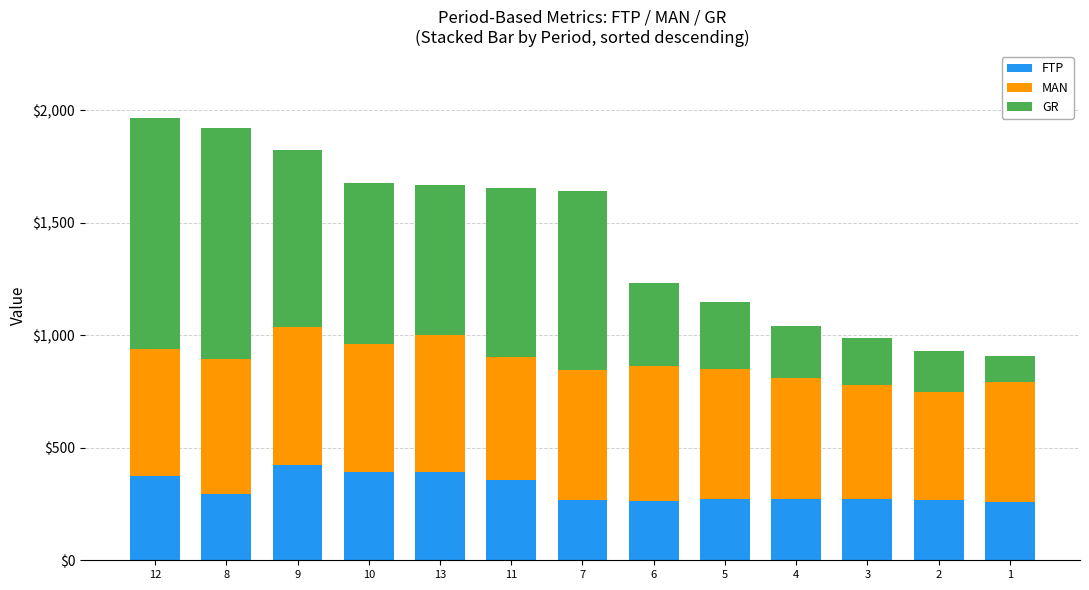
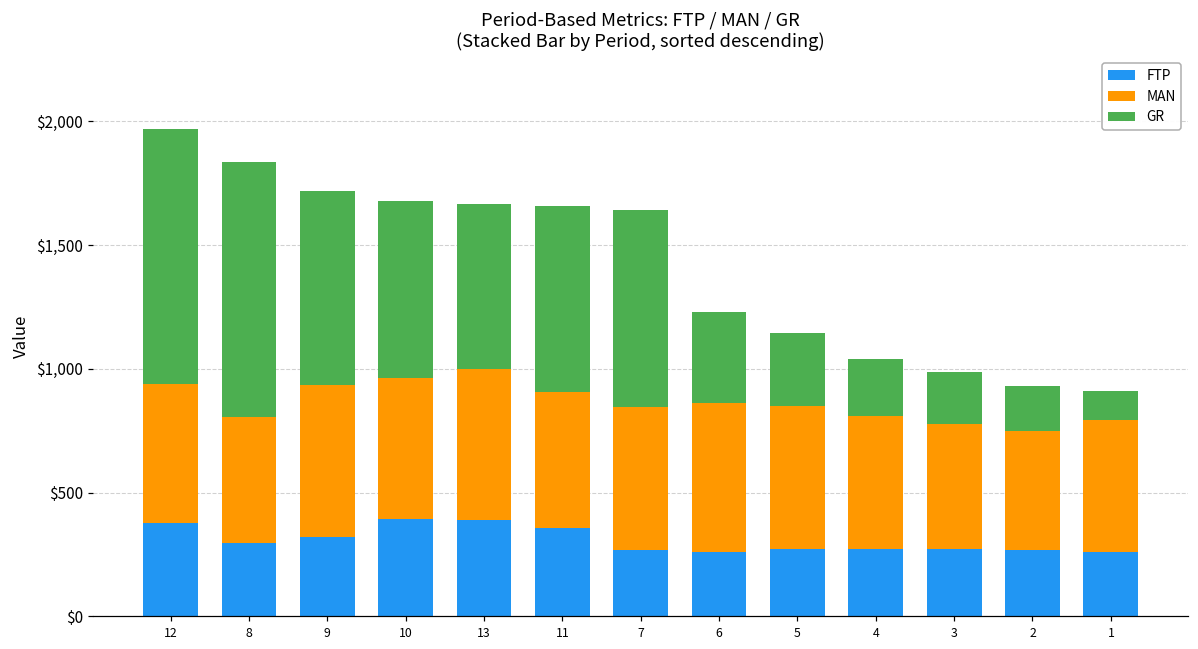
  {
    "FTP": {
      "12": "$380",
      "8": "$300",
-     "9": "$430",
+     "9": "$320",
      "10": "$390",
      "13": "$390",
      "11": "$360",
      "7": "$270",
      "6": "$260",
      "5": "$270",
      "4": "$270",
      "3": "$270",
      "2": "$270",
      "1": "$260"
    },
    "MAN": {
      "12": "$560",
-     "8": "$600",
+     "8": "$510",
      "9": "$610",
      "10": "$570",
      "13": "$610",
      "11": "$550",
      "7": "$580",
      "6": "$600",
      "5": "$580",
      "4": "$540",
      "3": "$510",
      "2": "$480",
      "1": "$530"
    },
    "GR": {
      "12": "$1,030",
      "8": "$1,030",
      "9": "$790",
      "10": "$710",
      "13": "$670",
      "11": "$750",
      "7": "$800",
      "6": "$370",
      "5": "$300",
      "4": "$230",
      "3": "$210",
      "2": "$180",
      "1": "$120"
    }
  }
